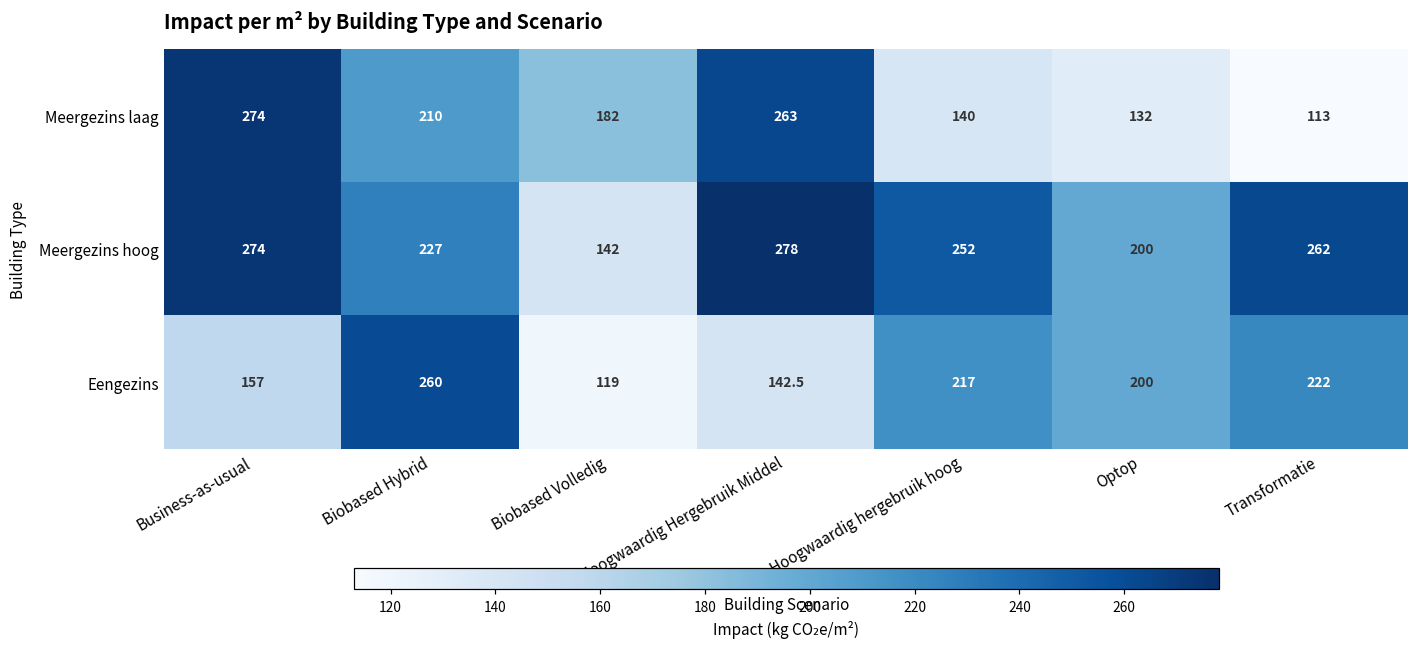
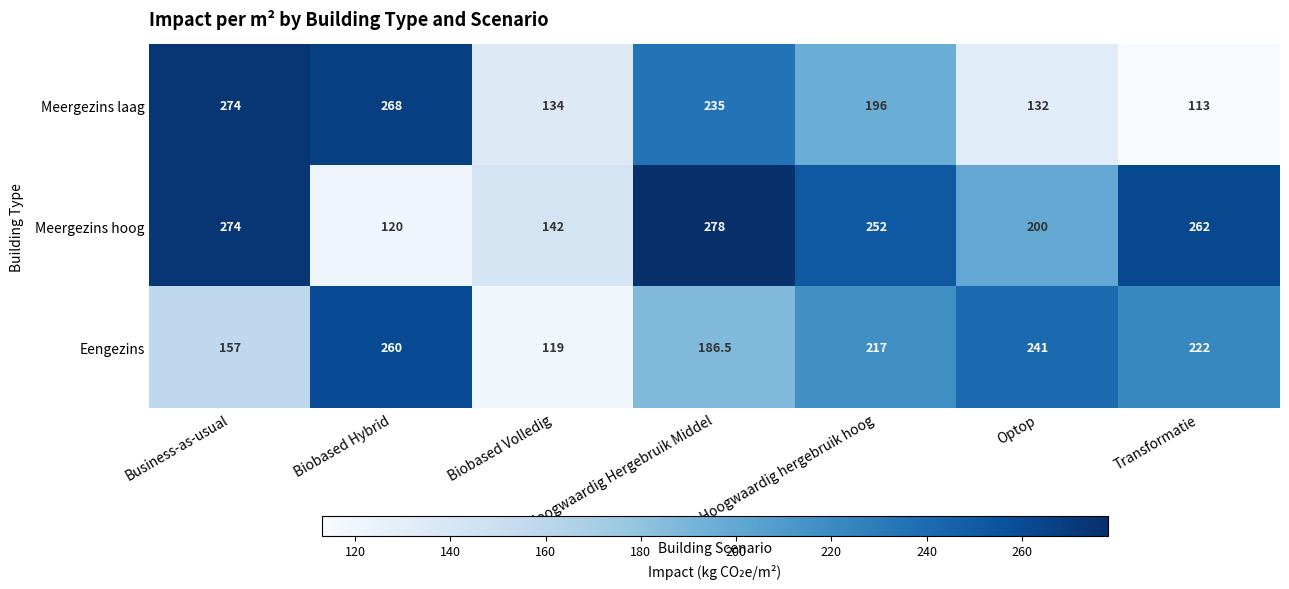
  {
    "Meergezins laag": {
      "Business-as-usual": 274,
-     "Biobased Hybrid": 210,
-     "Biobased Volledig": 182,
-     "Hoogwaardig Hergebruik Middel": 263,
-     "Hoogwaardig hergebruik hoog": 140,
+     "Biobased Hybrid": 268,
+     "Biobased Volledig": 134,
+     "Hoogwaardig Hergebruik Middel": 235,
+     "Hoogwaardig hergebruik hoog": 196,
      "Optop": 132,
      "Transformatie": 113
    },
    "Meergezins hoog": {
      "Business-as-usual": 274,
-     "Biobased Hybrid": 227,
+     "Biobased Hybrid": 120,
      "Biobased Volledig": 142,
      "Hoogwaardig Hergebruik Middel": 278,
      "Hoogwaardig hergebruik hoog": 252,
      "Optop": 200,
      "Transformatie": 262
    },
    "Eengezins": {
      "Business-as-usual": 157,
      "Biobased Hybrid": 260,
      "Biobased Volledig": 119,
-     "Hoogwaardig Hergebruik Middel": 142.5,
+     "Hoogwaardig Hergebruik Middel": 186.5,
      "Hoogwaardig hergebruik hoog": 217,
-     "Optop": 200,
+     "Optop": 241,
      "Transformatie": 222
    }
  }
